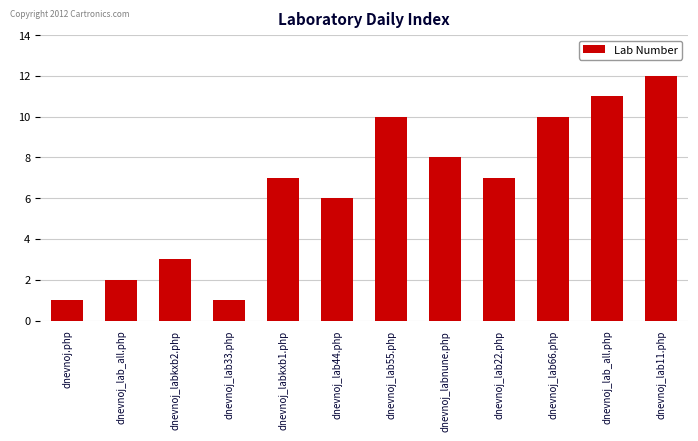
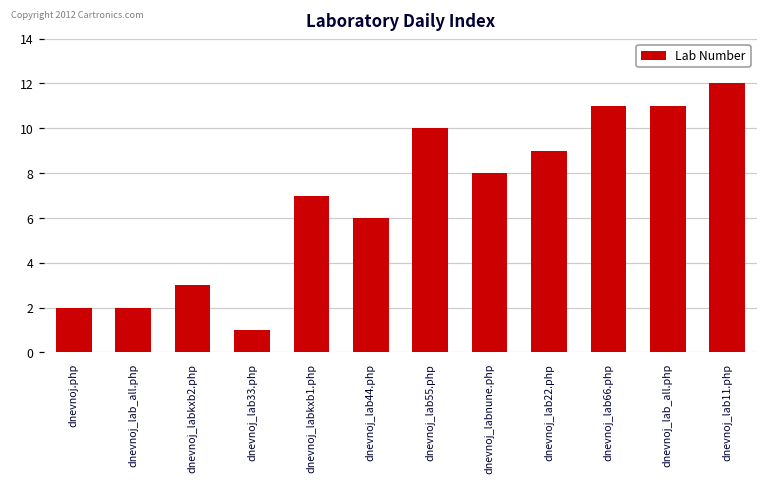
  {
-   "dnevnoj.php": 1,
+   "dnevnoj.php": 2,
    "dnevnoj_labkxb2.php": 3,
    "dnevnoj_lab33.php": 1,
    "dnevnoj_labkxb1.php": 7,
    "dnevnoj_lab44.php": 6,
    "dnevnoj_lab55.php": 10,
    "dnevnoj_labnune.php": 8,
-   "dnevnoj_lab22.php": 7,
-   "dnevnoj_lab66.php": 10,
+   "dnevnoj_lab22.php": 9,
+   "dnevnoj_lab66.php": 11,
    "dnevnoj_lab11.php": 12
  }
